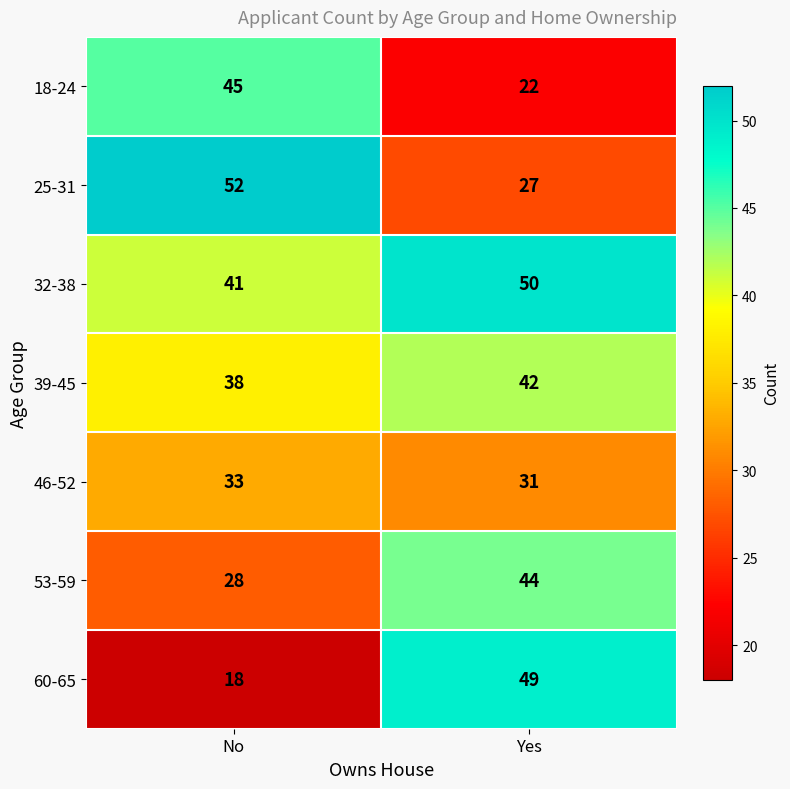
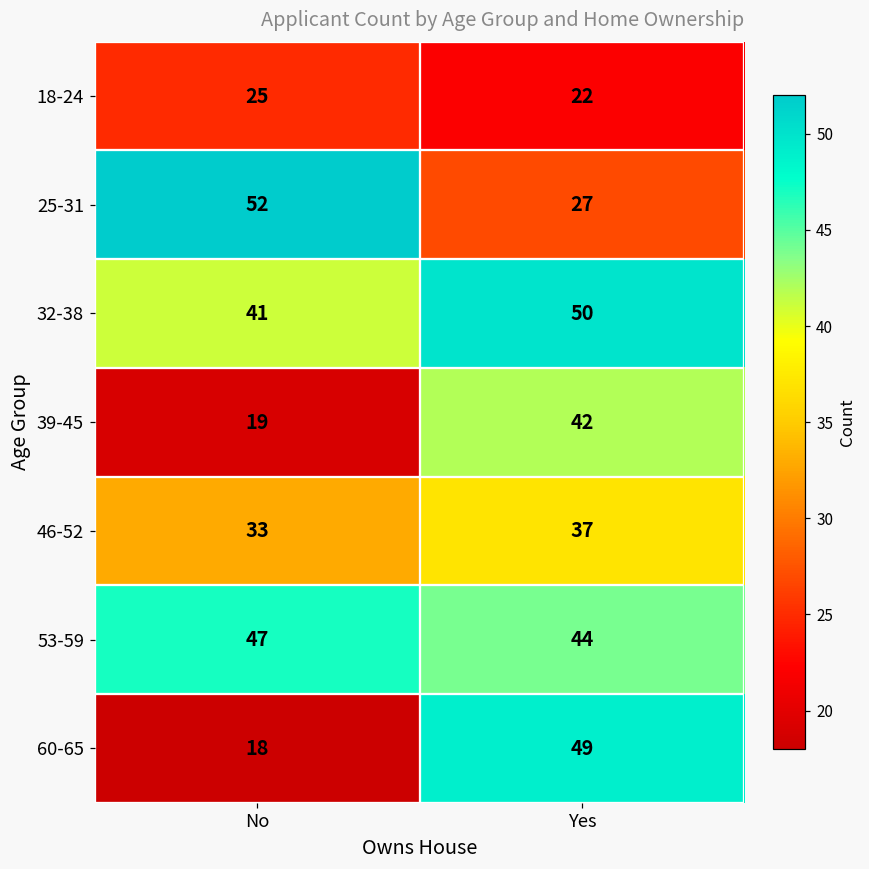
  {
    "18-24": {
-     "No": 45,
+     "No": 25,
      "Yes": 22
    },
    "25-31": {
      "No": 52,
      "Yes": 27
    },
    "32-38": {
      "No": 41,
      "Yes": 50
    },
    "39-45": {
-     "No": 38,
+     "No": 19,
      "Yes": 42
    },
    "46-52": {
      "No": 33,
-     "Yes": 31
+     "Yes": 37
    },
    "53-59": {
-     "No": 28,
+     "No": 47,
      "Yes": 44
    },
    "60-65": {
      "No": 18,
      "Yes": 49
    }
  }
